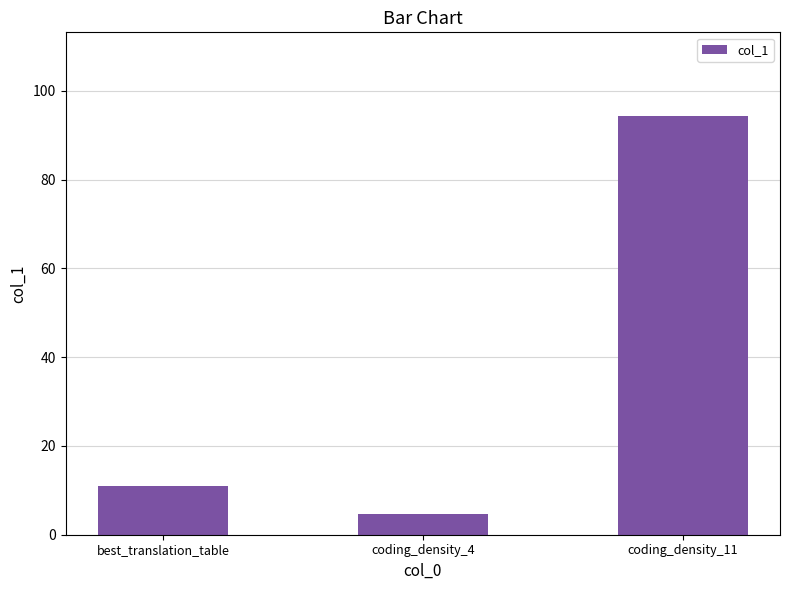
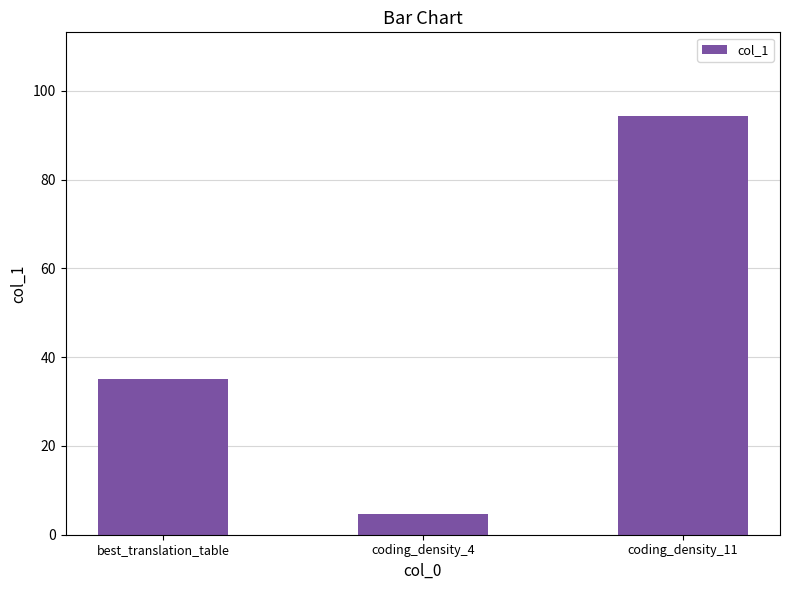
  {
-   "best_translation_table": 11,
+   "best_translation_table": 35,
    "coding_density_4": 5,
    "coding_density_11": 94
  }
